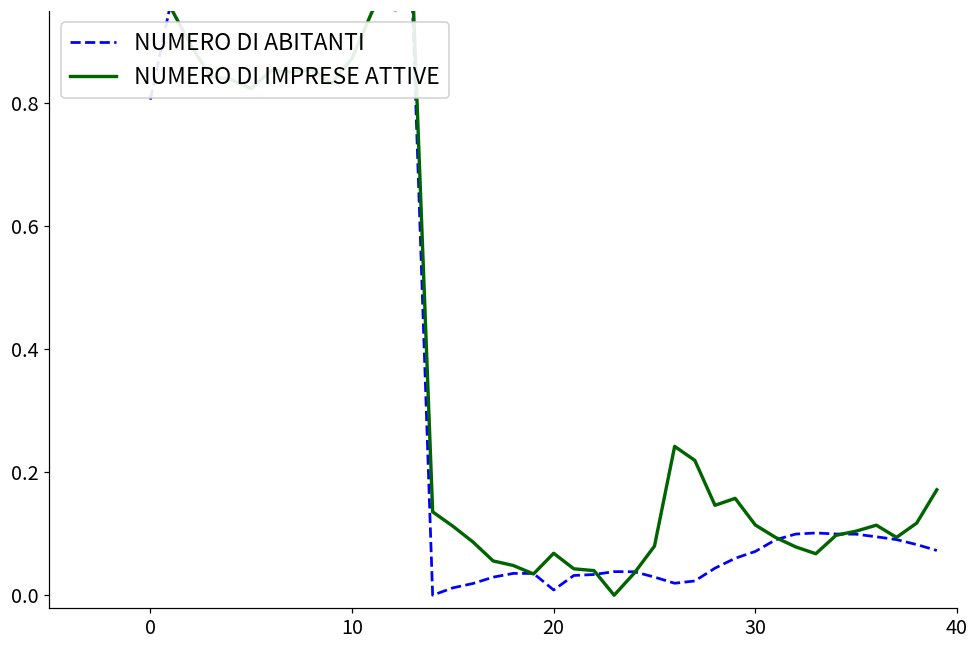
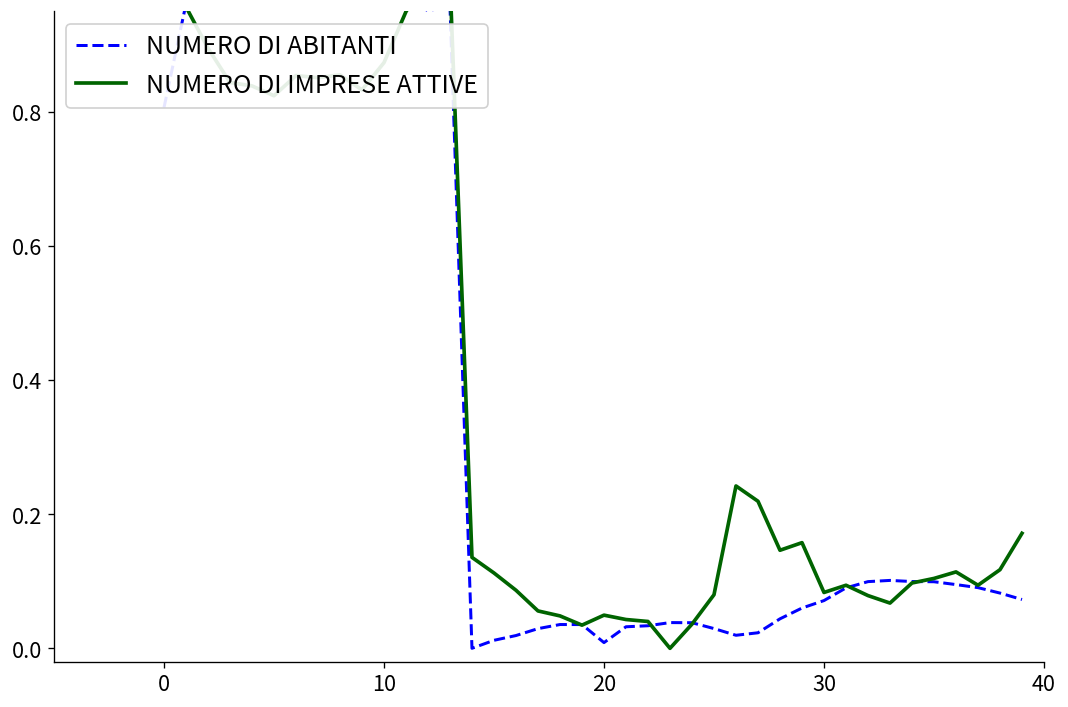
  {
    "NUMERO DI ABITANTI": {
      "20": 0.01,
      "30": 0.07
    },
    "NUMERO DI IMPRESE ATTIVE": {
-     "20": 0.07,
-     "30": 0.11
+     "20": 0.05,
+     "30": 0.08
    }
  }
